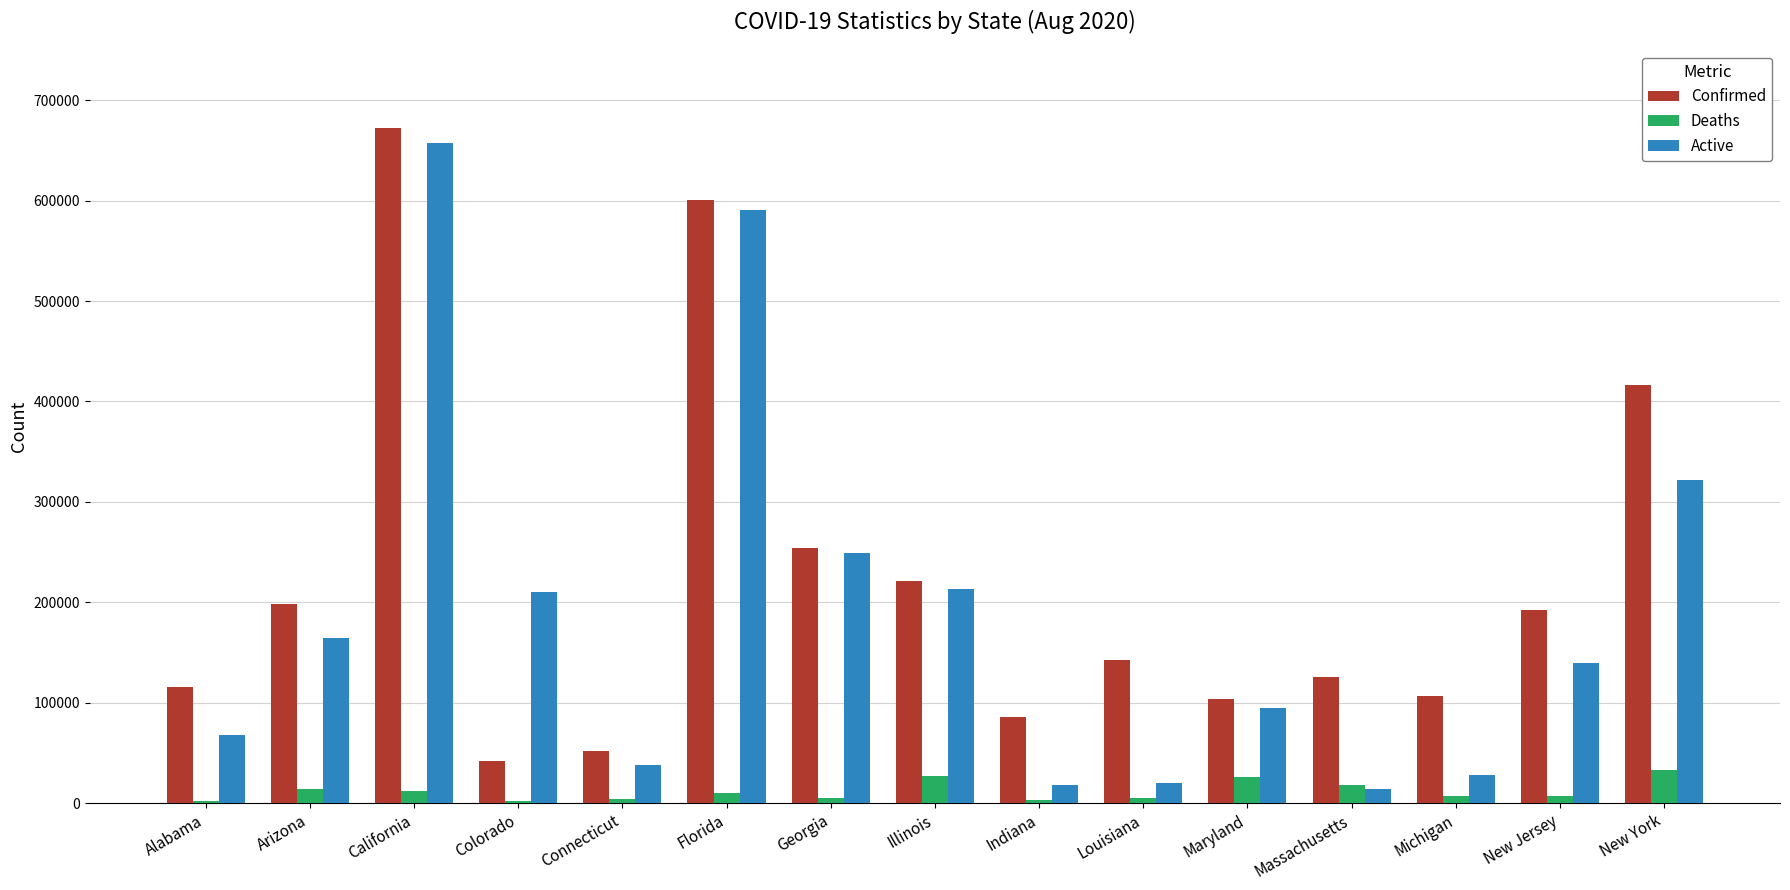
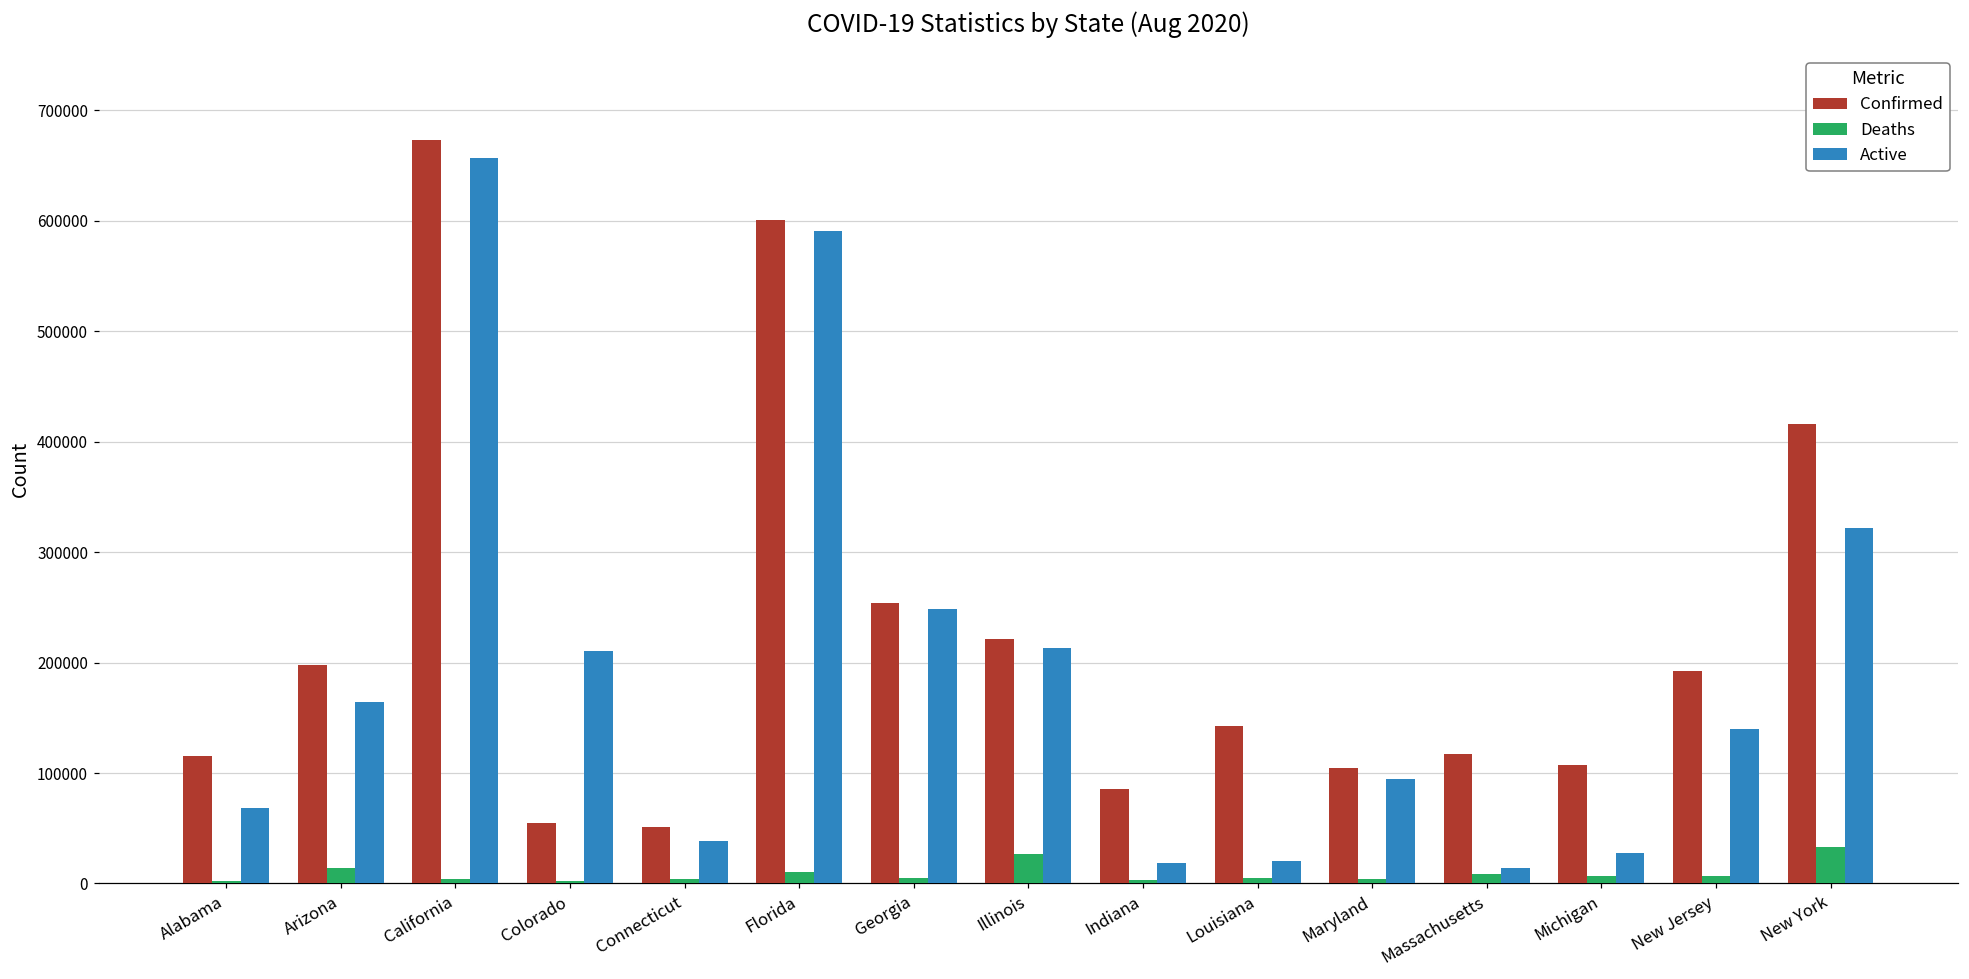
  {
    "Confirmed": {
      "Alabama": 115000,
      "Arizona": 198000,
      "California": 673000,
-     "Colorado": 42000,
+     "Colorado": 55000,
      "Connecticut": 52000,
      "Florida": 601000,
      "Georgia": 254000,
      "Illinois": 222000,
      "Indiana": 86000,
      "Louisiana": 143000,
      "Maryland": 104000,
-     "Massachusetts": 125000,
+     "Massachusetts": 117000,
      "Michigan": 107000,
      "New Jersey": 193000,
      "New York": 416000
    },
    "Deaths": {
      "Arizona": 14000,
-     "California": 12000,
+     "California": 4000,
      "Connecticut": 4000,
      "Florida": 10000,
      "Georgia": 5000,
      "Illinois": 27000,
      "Indiana": 3000,
      "Louisiana": 5000,
-     "Maryland": 26000,
-     "Massachusetts": 18000,
+     "Maryland": 4000,
+     "Massachusetts": 9000,
      "Michigan": 7000,
      "New Jersey": 7000,
      "New York": 33000
    },
    "Active": {
      "Alabama": 68000,
      "Arizona": 164000,
      "California": 657000,
      "Colorado": 211000,
      "Connecticut": 38000,
      "Florida": 590000,
      "Georgia": 249000,
      "Illinois": 214000,
      "Indiana": 19000,
      "Louisiana": 20000,
      "Maryland": 94000,
      "Massachusetts": 14000,
      "Michigan": 28000,
      "New Jersey": 140000,
      "New York": 322000
    }
  }
